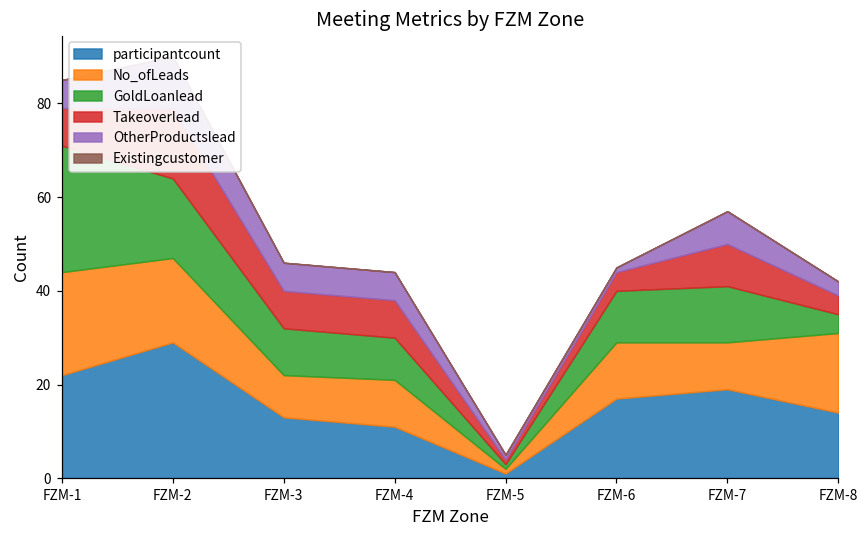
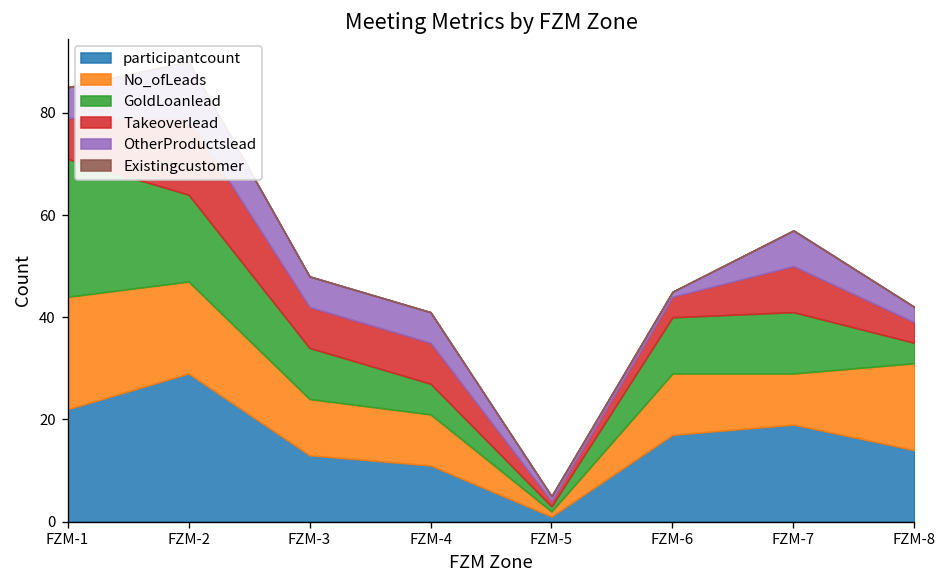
  {
    "participantcount": {
      "FZM-1": 22,
      "FZM-2": 29,
      "FZM-3": 13,
      "FZM-4": 11,
      "FZM-5": 1,
      "FZM-6": 17,
      "FZM-7": 19,
      "FZM-8": 14
    },
    "No_ofLeads": {
      "FZM-1": 22,
      "FZM-2": 18,
-     "FZM-3": 9,
+     "FZM-3": 11,
      "FZM-4": 10,
      "FZM-5": 1,
      "FZM-6": 12,
      "FZM-7": 10,
      "FZM-8": 17
    },
    "GoldLoanlead": {
      "FZM-1": 27,
      "FZM-2": 17,
      "FZM-3": 10,
-     "FZM-4": 9,
+     "FZM-4": 6,
      "FZM-5": 1,
      "FZM-6": 11,
      "FZM-7": 12,
      "FZM-8": 4
    },
    "Takeoverlead": {
      "FZM-1": 8,
      "FZM-3": 8,
      "FZM-4": 8,
      "FZM-5": 1,
      "FZM-6": 4,
      "FZM-7": 9,
      "FZM-8": 4
    }
  }
